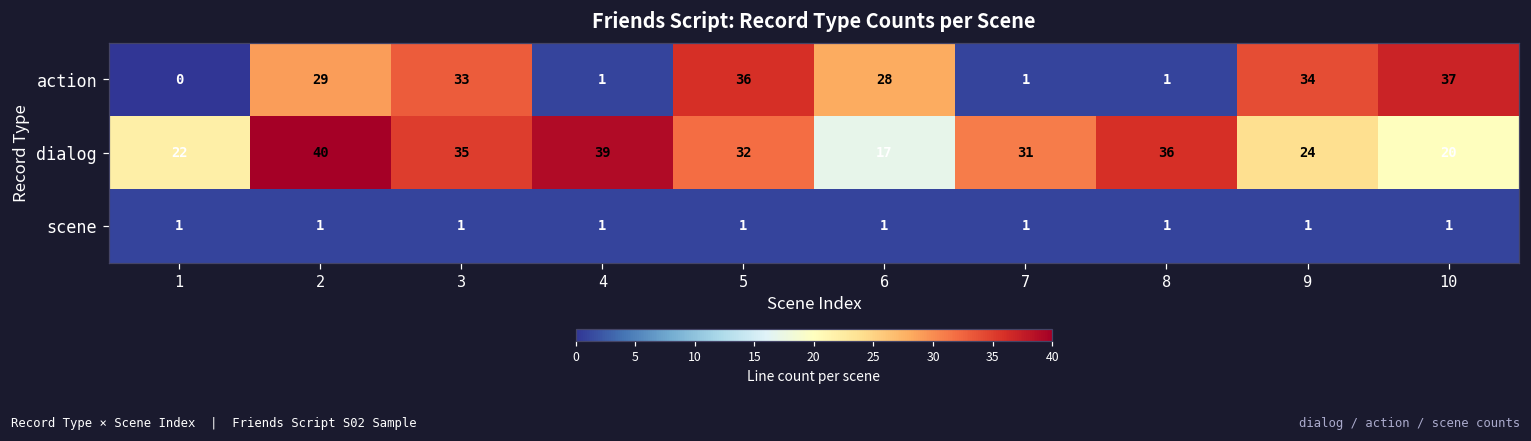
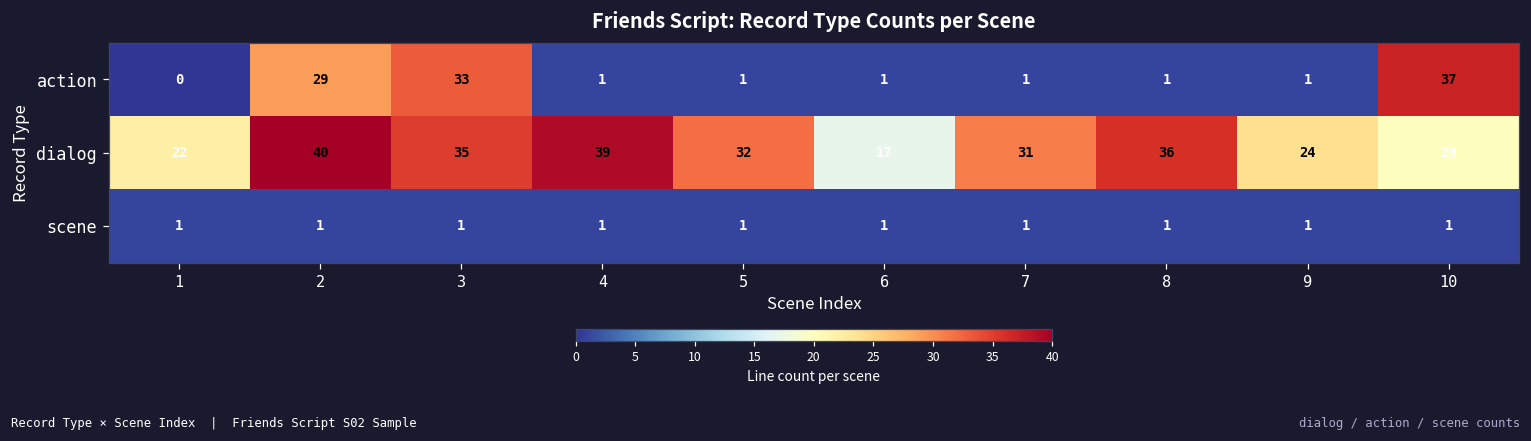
  {
    "action": {
      "1": 0,
      "2": 29,
      "3": 33,
      "4": 1,
-     "5": 36,
-     "6": 28,
+     "5": 1,
+     "6": 1,
      "7": 1,
      "8": 1,
-     "9": 34,
+     "9": 1,
      "10": 37
    },
    "dialog": {
      "1": 22,
      "2": 40,
      "3": 35,
      "4": 39,
      "5": 32,
      "7": 31,
      "8": 36,
      "9": 24,
      "10": 20
    },
    "scene": {
      "1": 1,
      "2": 1,
      "3": 1,
      "4": 1,
      "5": 1,
      "6": 1,
      "7": 1,
      "8": 1,
      "9": 1,
      "10": 1
    }
  }
